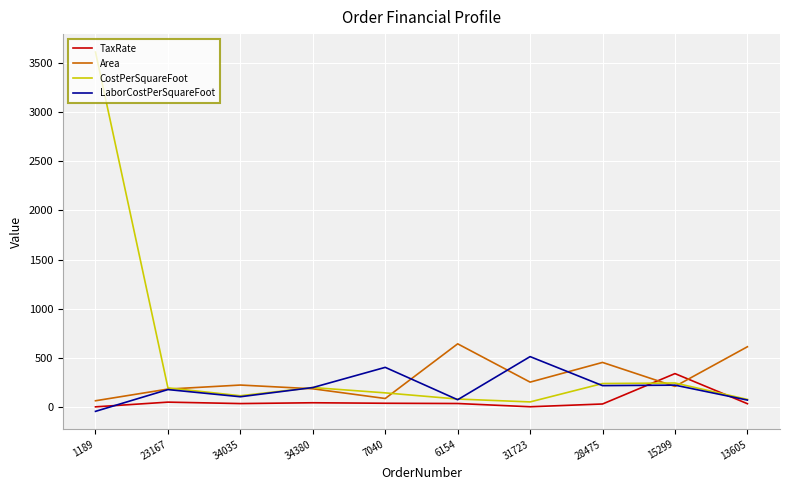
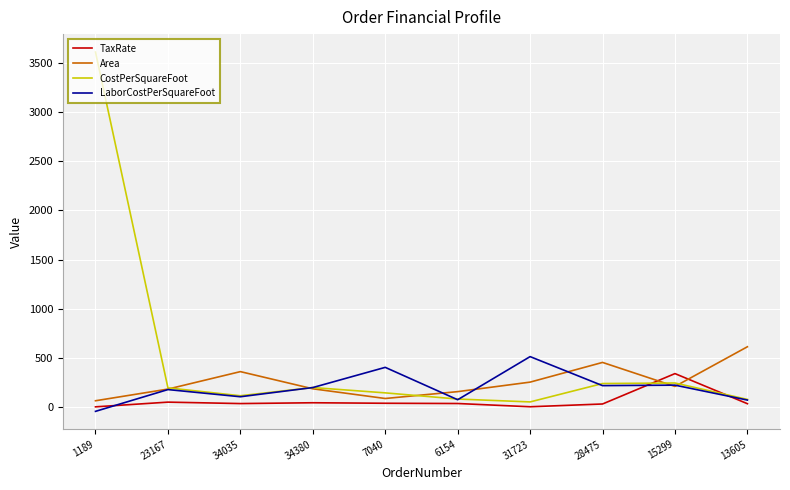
  {
    "TaxRate": {
      "1189": 0,
      "23167": 0,
      "34035": 0,
      "34380": 0,
      "7040": 0,
      "6154": 0,
      "31723": 0,
      "28475": 0,
      "15299": 300,
      "13605": 0
    },
    "Area": {
      "1189": 100,
-     "34035": 200,
+     "34035": 400,
      "7040": 100,
-     "6154": 600,
+     "6154": 200,
      "31723": 300,
      "28475": 500,
      "13605": 600
    },
    "CostPerSquareFoot": {
      "7040": 100,
      "31723": 0
    },
    "LaborCostPerSquareFoot": {
      "1189": 0,
      "7040": 400,
      "31723": 500
    }
  }
